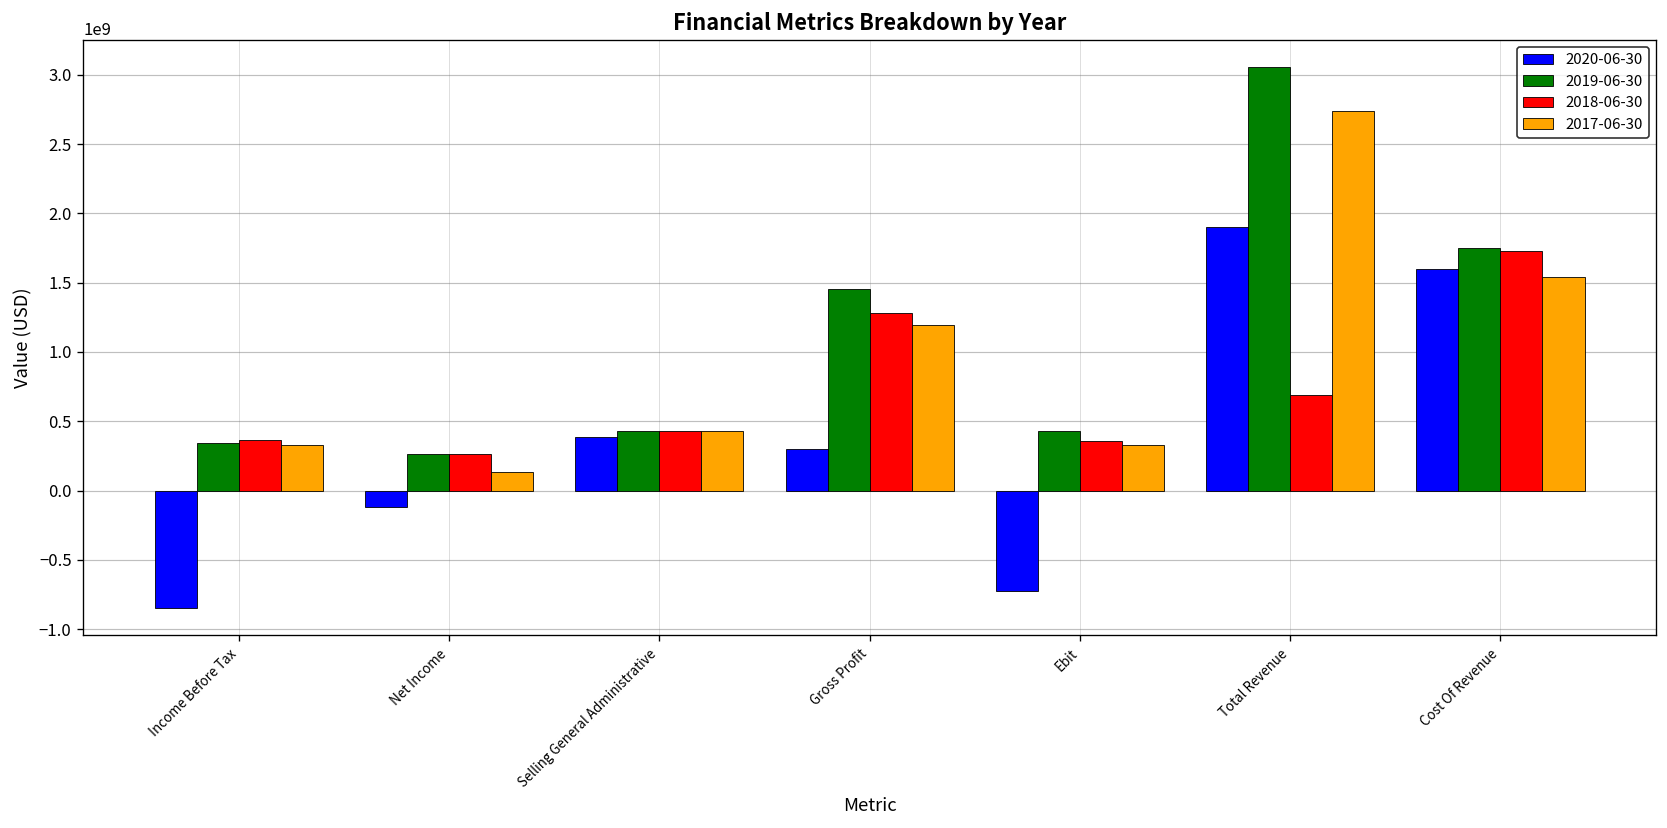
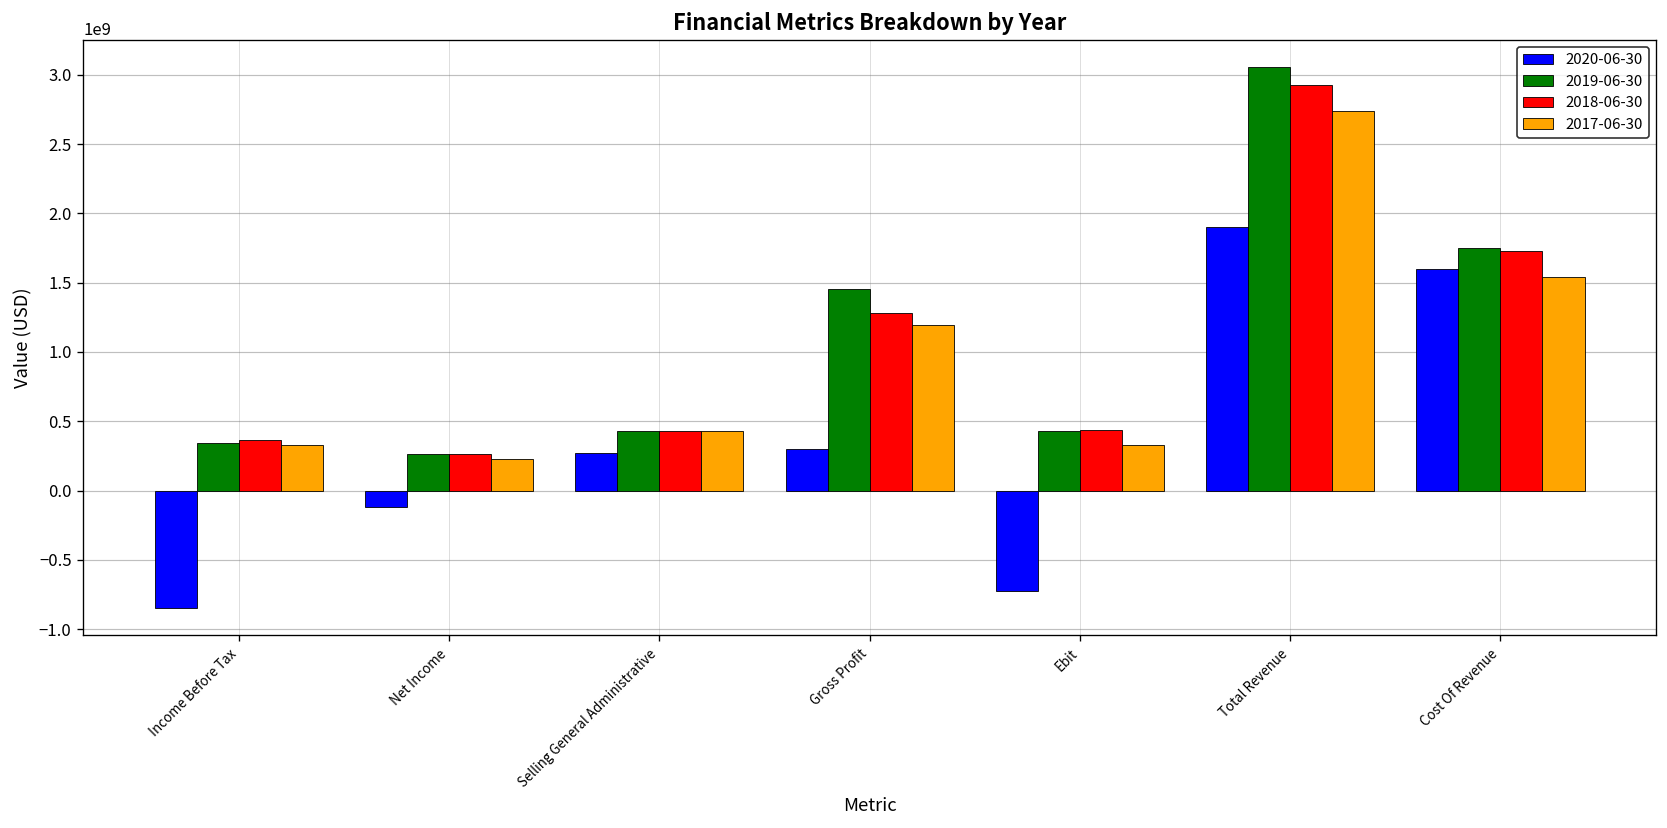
  {
    "2020-06-30": {
      "Income Before Tax": -850000000,
      "Net Income": -120000000,
-     "Selling General Administrative": 390000000,
+     "Selling General Administrative": 270000000,
      "Gross Profit": 300000000,
      "Ebit": -720000000,
      "Total Revenue": 1900000000,
      "Cost Of Revenue": 1600000000
    },
    "2019-06-30": {
      "Income Before Tax": 340000000,
      "Net Income": 260000000,
      "Selling General Administrative": 430000000,
      "Gross Profit": 1450000000,
      "Ebit": 430000000,
      "Total Revenue": 3060000000,
      "Cost Of Revenue": 1750000000
    },
    "2018-06-30": {
      "Income Before Tax": 360000000,
      "Net Income": 260000000,
      "Selling General Administrative": 430000000,
      "Gross Profit": 1280000000,
-     "Ebit": 360000000,
-     "Total Revenue": 690000000,
+     "Ebit": 440000000,
+     "Total Revenue": 2920000000,
      "Cost Of Revenue": 1730000000
    },
    "2017-06-30": {
      "Income Before Tax": 330000000,
-     "Net Income": 130000000,
+     "Net Income": 230000000,
      "Selling General Administrative": 430000000,
      "Gross Profit": 1200000000,
      "Ebit": 330000000,
      "Total Revenue": 2740000000,
      "Cost Of Revenue": 1540000000
    }
  }
